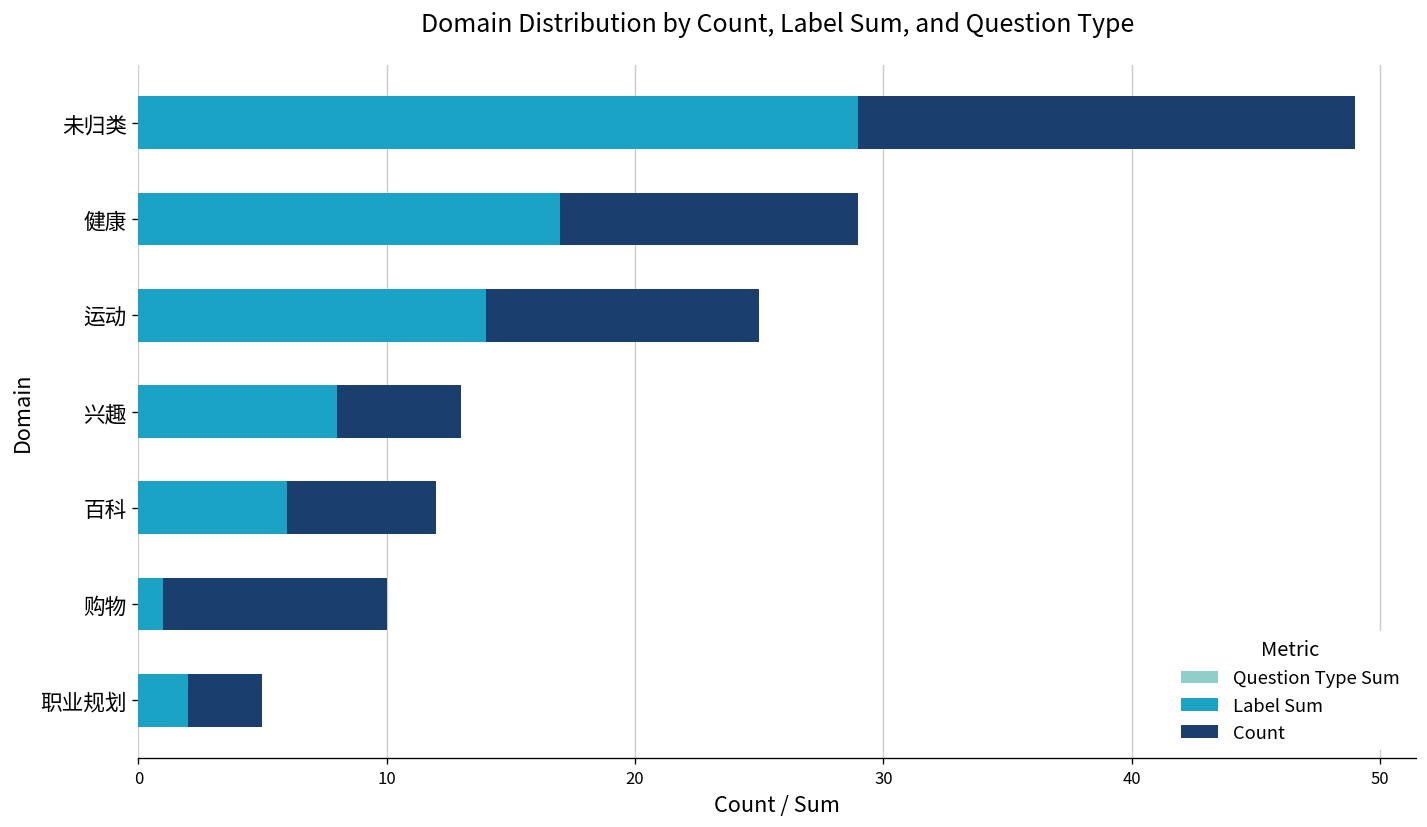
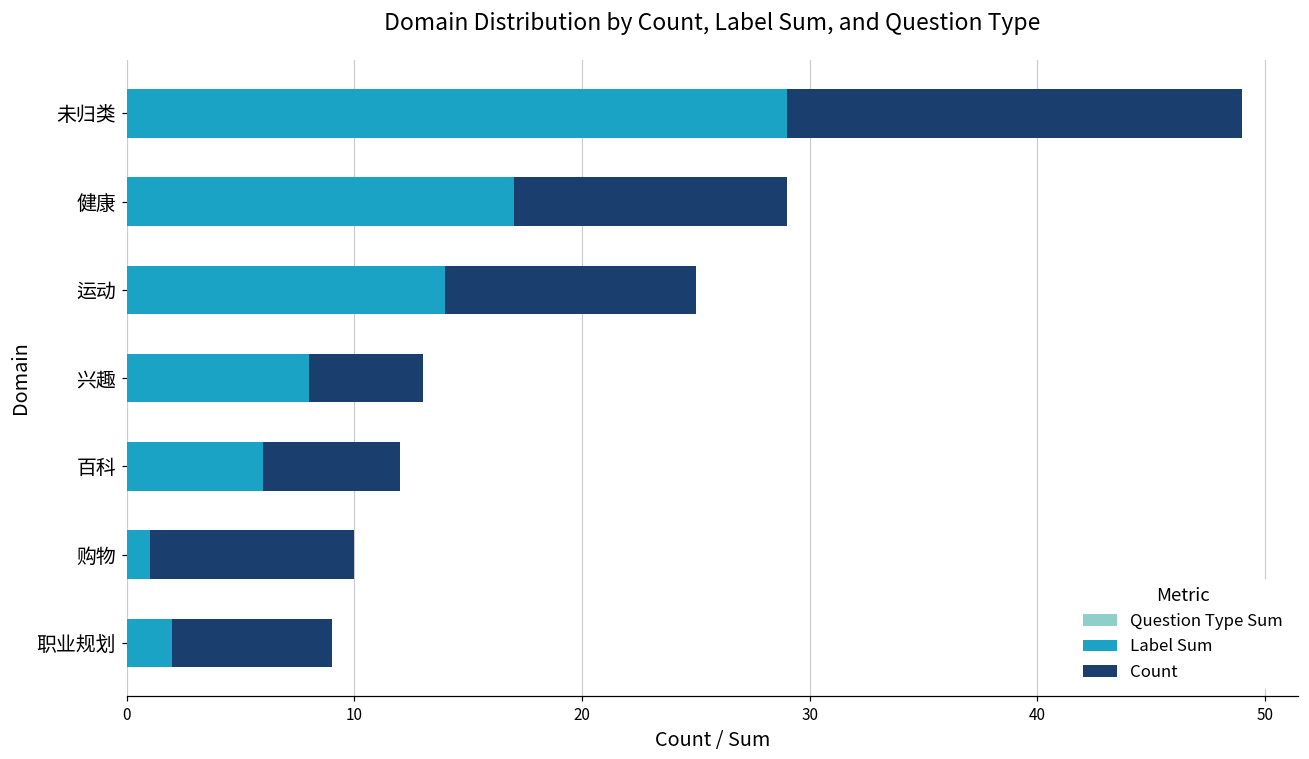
  {
    "Question Type Sum": {
      "未归类": 0,
      "健康": 0,
      "运动": 0,
      "兴趣": 0,
      "百科": 0,
      "购物": 0,
      "职业规划": 0
    },
    "Label Sum": {
      "未归类": 29,
      "健康": 17,
      "运动": 14,
      "兴趣": 8,
      "百科": 6,
      "购物": 1,
      "职业规划": 2
    },
    "Count": {
      "未归类": 20,
      "健康": 12,
      "运动": 11,
      "兴趣": 5,
      "百科": 6,
      "购物": 9,
-     "职业规划": 3
+     "职业规划": 7
    }
  }
